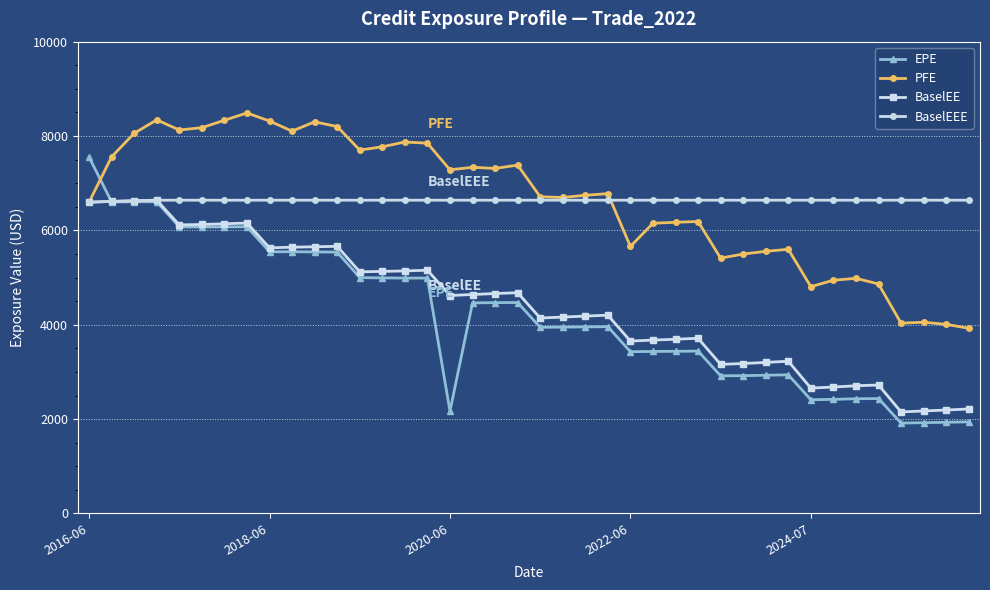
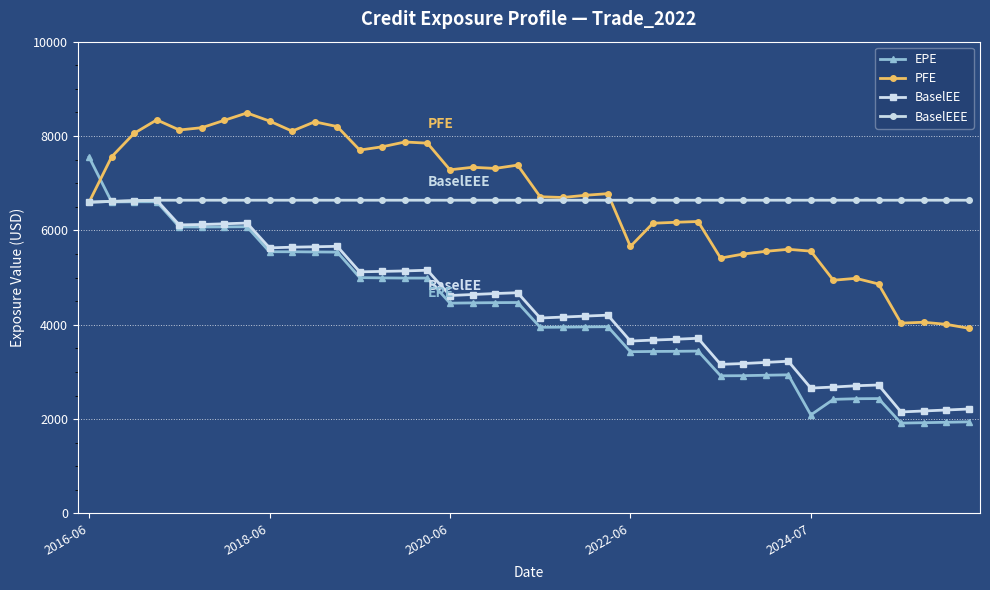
  {
    "EPE": {
      "2016-06": 7600,
      "2018-06": 5500,
-     "2020-06": 2200,
+     "2020-06": 4500,
      "2022-06": 3400,
-     "2024-07": 2400
+     "2024-07": 2100
    },
    "PFE": {
      "2018-06": 8300,
      "2020-06": 7300,
      "2022-06": 5700,
-     "2024-07": 4800
+     "2024-07": 5600
    }
  }
